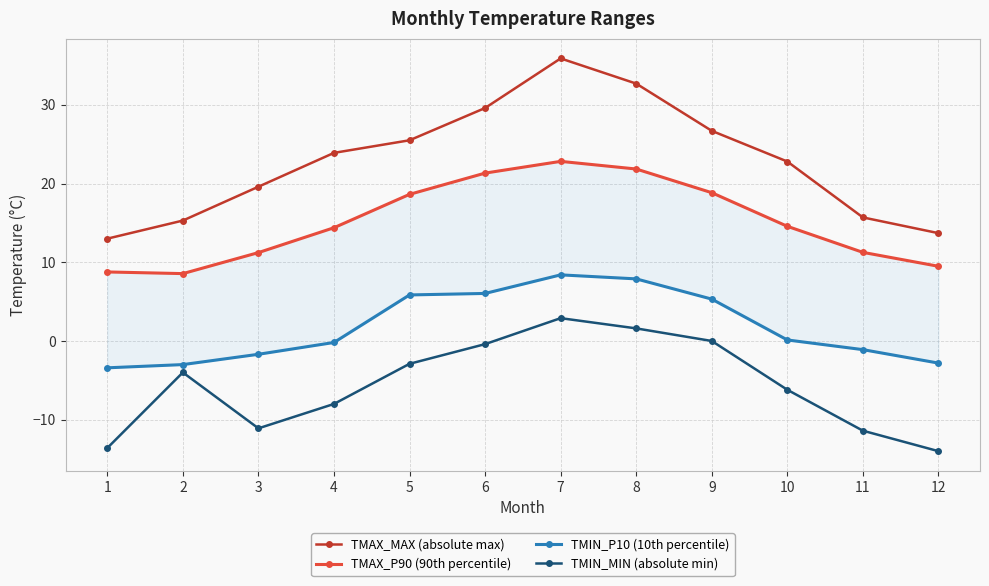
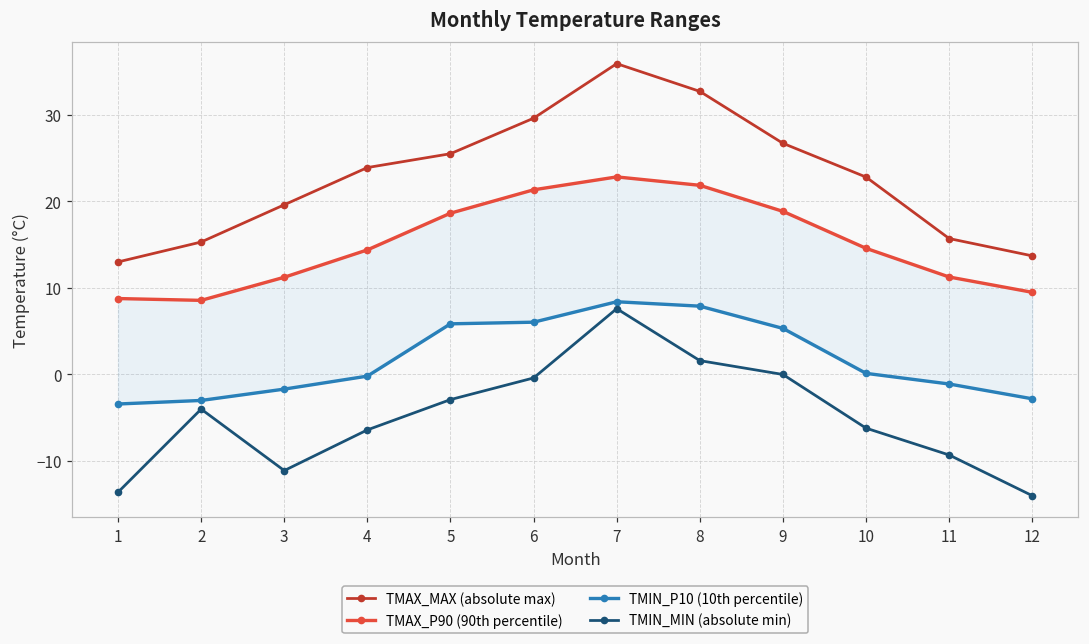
  {
    "TMIN_P10 (10th percentile)": {
      "1": -3,
      "2": -3,
      "3": -2,
      "4": 0,
      "5": 6,
      "6": 6,
      "7": 8,
      "8": 8,
      "9": 5,
      "10": 0,
      "11": -1,
      "12": -3
    },
    "TMIN_MIN (absolute min)": {
      "1": -14,
      "2": -4,
      "3": -11,
-     "4": -8,
+     "4": -6,
      "5": -3,
      "6": 0,
-     "7": 3,
+     "7": 8,
      "8": 2,
      "9": 0,
      "10": -6,
-     "11": -11,
+     "11": -9,
      "12": -14
    }
  }
